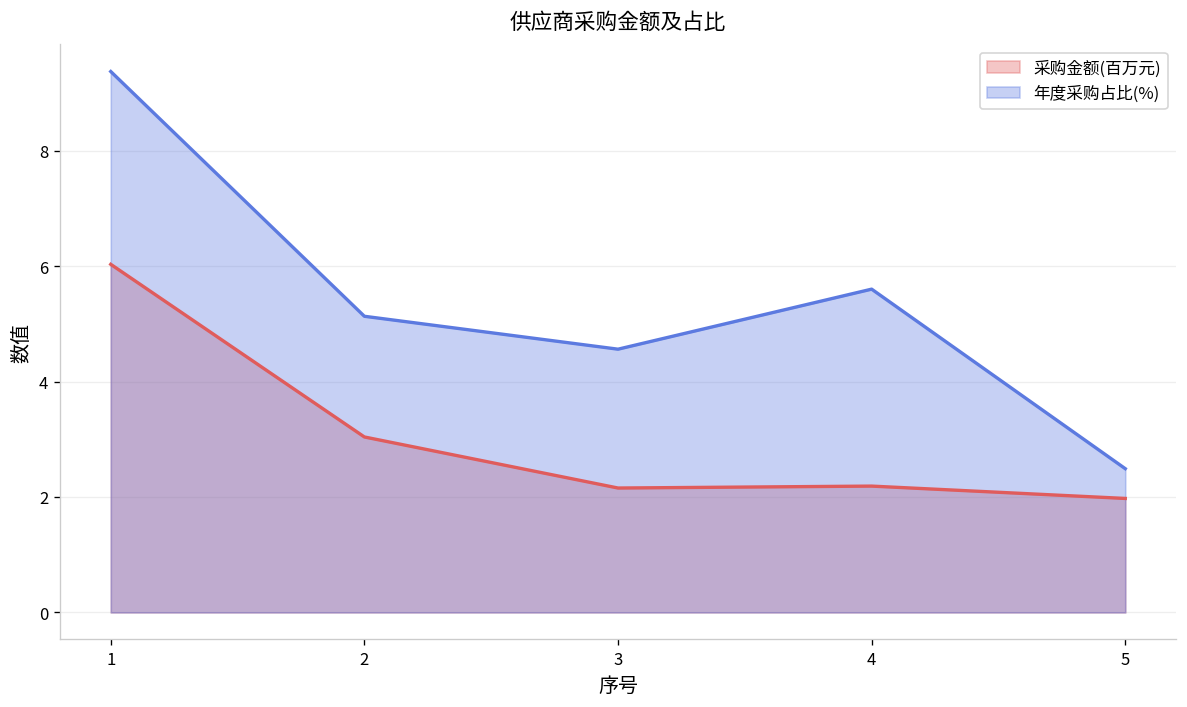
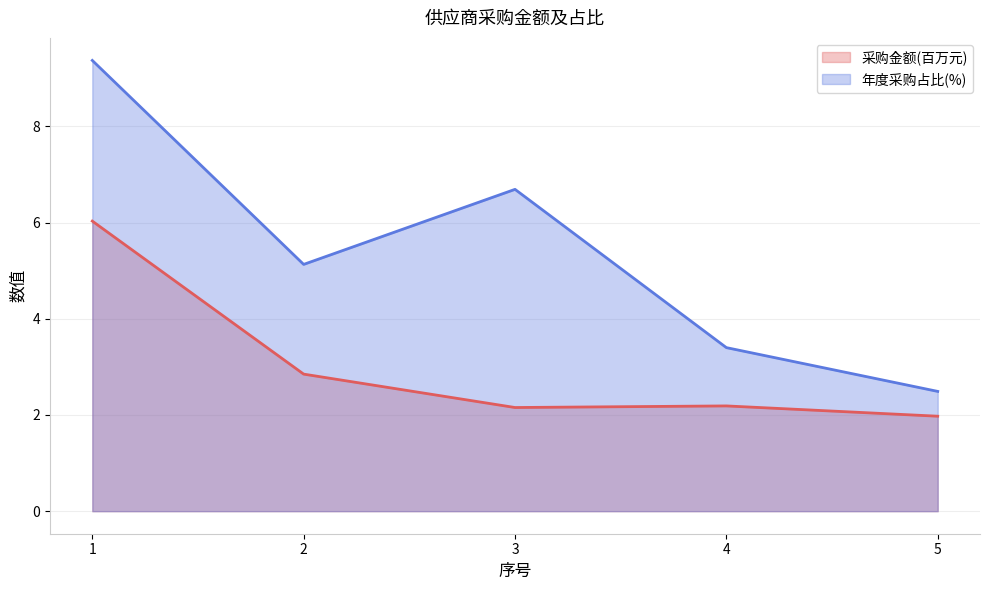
  {
    "采购金额(百万元)": {
      "1": 6.0,
-     "2": 3.0,
+     "2": 2.8,
      "3": 2.2,
      "4": 2.2,
      "5": 2.0
    },
    "年度采购占比(%)": {
      "1": 9.4,
      "2": 5.1,
-     "3": 4.6,
-     "4": 5.6,
+     "3": 6.7,
+     "4": 3.4,
      "5": 2.5
    }
  }
